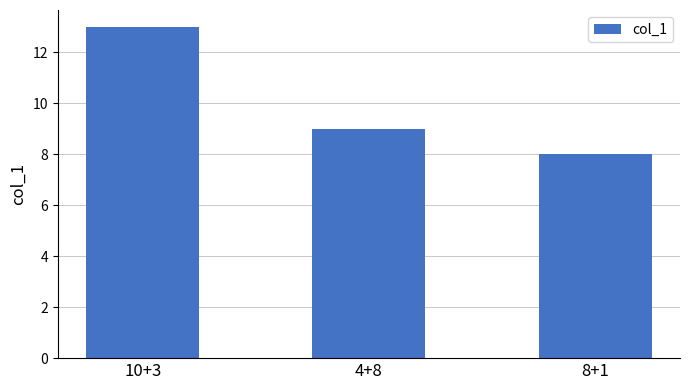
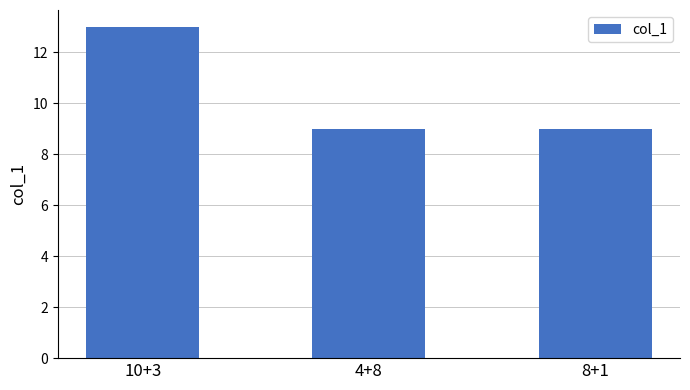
  {
    "10+3": 13,
    "4+8": 9,
-   "8+1": 8
+   "8+1": 9
  }
